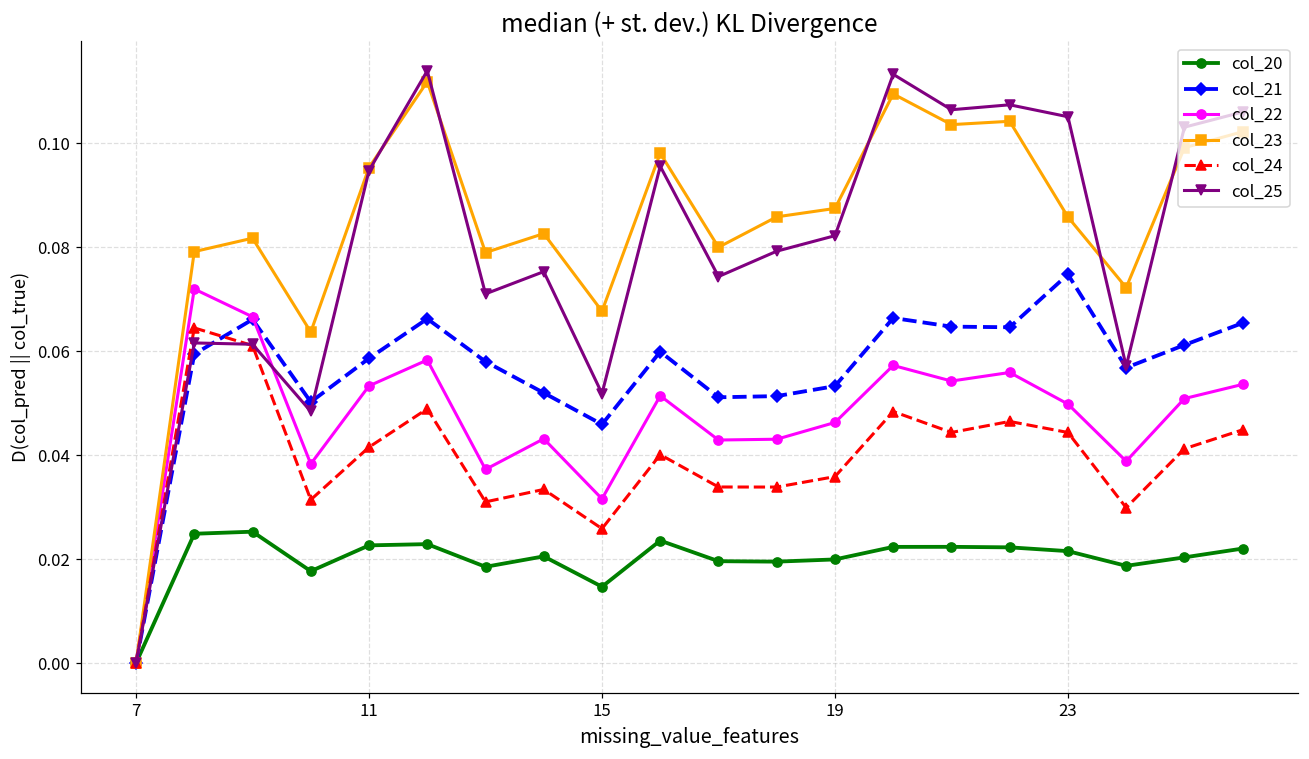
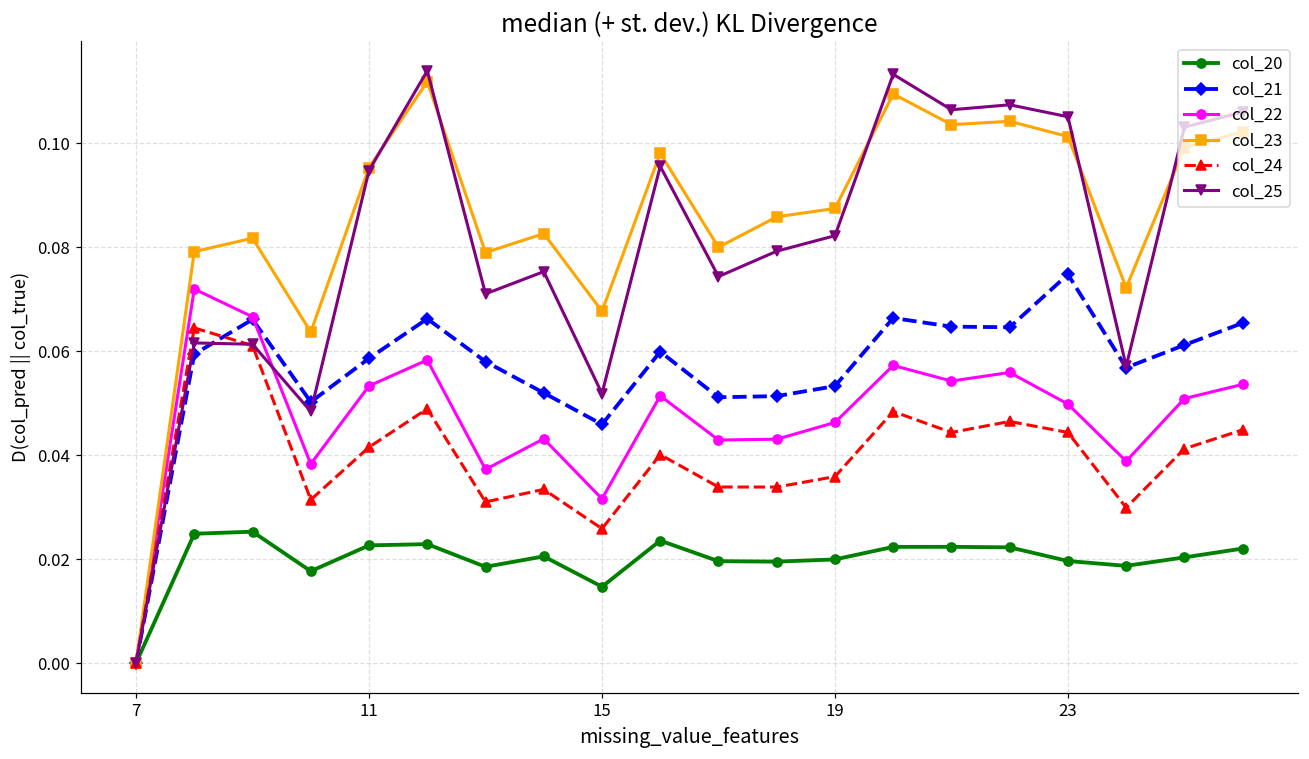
  {
    "col_20": {
-     "23": 0.022
+     "23": 0.020
    },
    "col_21": {
      "23": 0.075
    },
    "col_22": {
      "23": 0.050
    },
    "col_23": {
-     "23": 0.086
+     "23": 0.101
    },
    "col_24": {
      "23": 0.044
    },
    "col_25": {
      "23": 0.105
    }
  }
